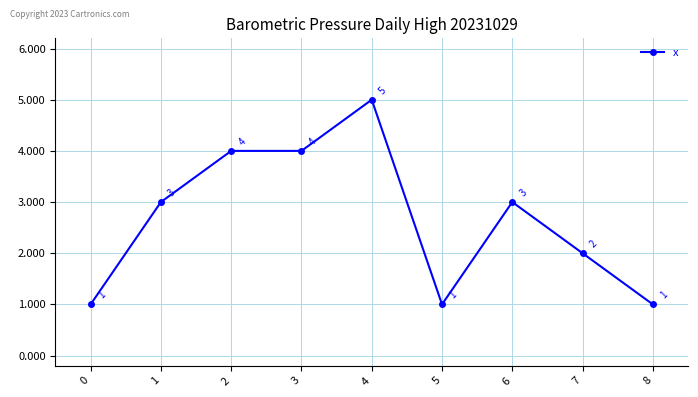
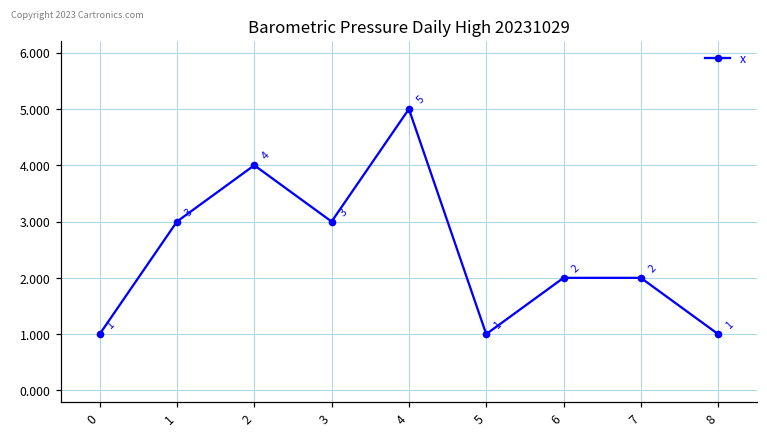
  {
    "0": 1,
    "1": 3,
    "2": 4,
-   "3": 4,
+   "3": 3,
    "4": 5,
    "5": 1,
-   "6": 3,
+   "6": 2,
    "7": 2,
    "8": 1
  }
